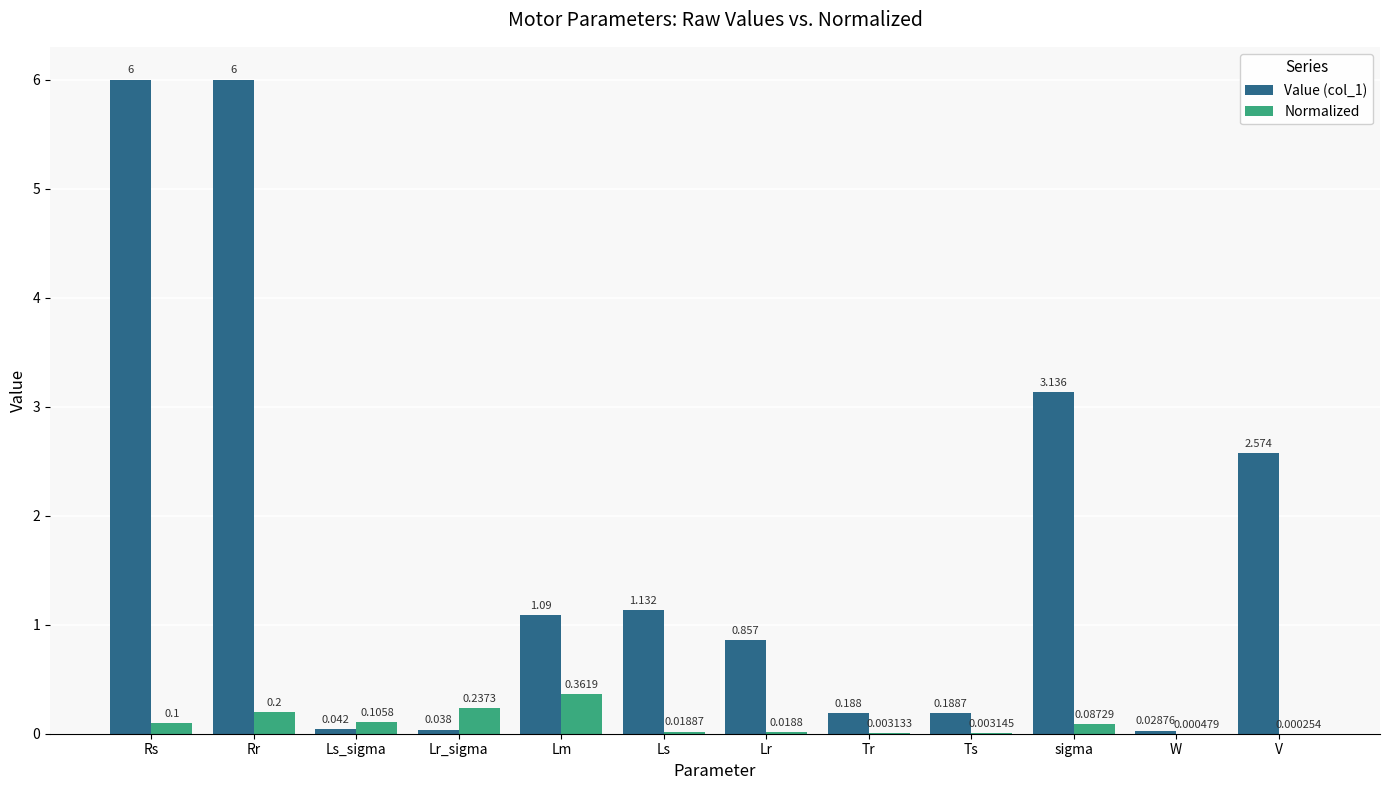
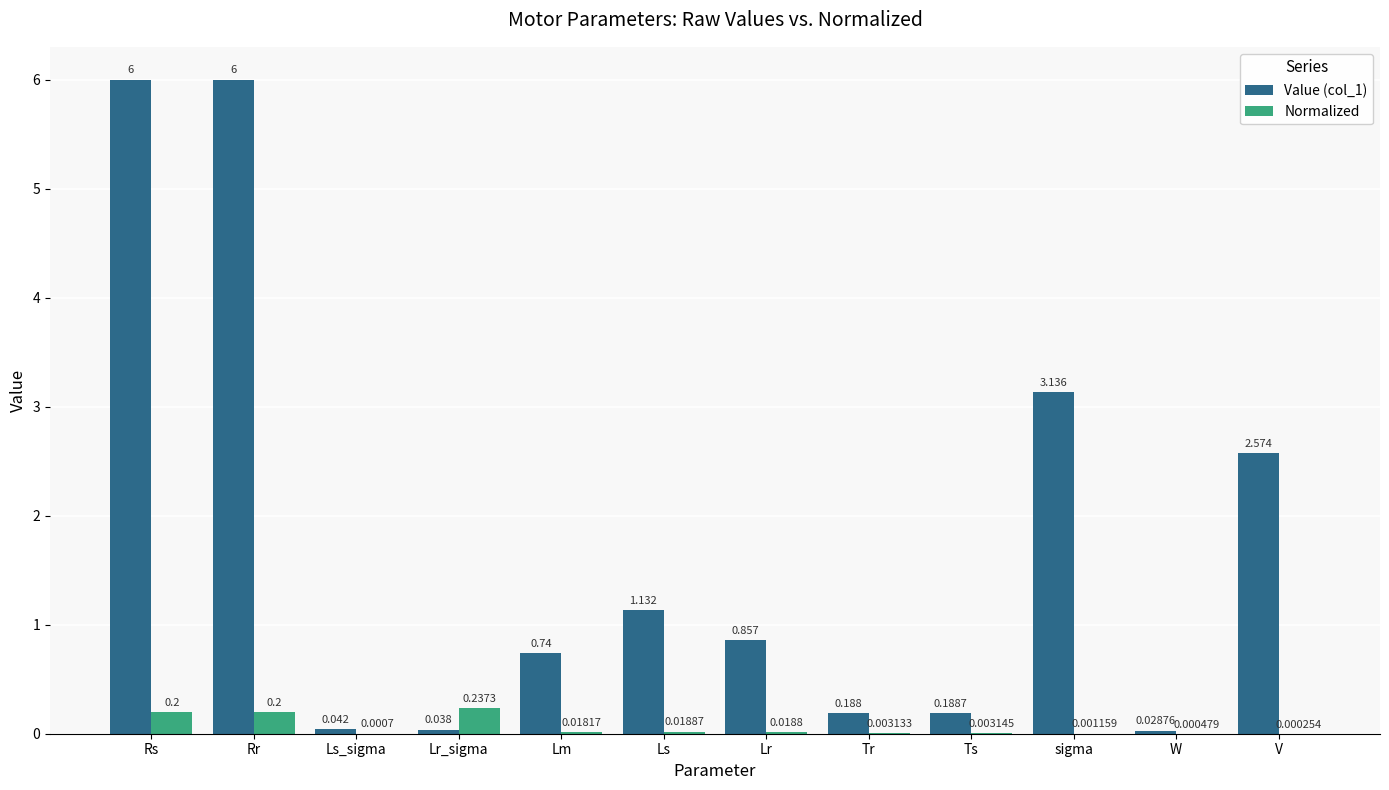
  {
    "Value (col_1)": {
      "Rs": 6,
      "Rr": 6,
      "Ls_sigma": 0.042,
      "Lr_sigma": 0.038,
-     "Lm": 1.09,
+     "Lm": 0.74,
      "Ls": 1.132,
      "Lr": 0.857,
      "Tr": 0.188,
      "Ts": 0.1887,
      "sigma": 3.136,
      "W": 0.02876,
      "V": 2.574
    },
    "Normalized": {
-     "Rs": 0.1,
+     "Rs": 0.2,
      "Rr": 0.2,
-     "Ls_sigma": 0.1058,
+     "Ls_sigma": 0.0007,
      "Lr_sigma": 0.2373,
-     "Lm": 0.3619,
+     "Lm": 0.01817,
      "Ls": 0.01887,
      "Lr": 0.0188,
      "Tr": 0.003133,
      "Ts": 0.003145,
-     "sigma": 0.08729,
+     "sigma": 0.001159,
      "W": 0.000479,
      "V": 0.000254
    }
  }
